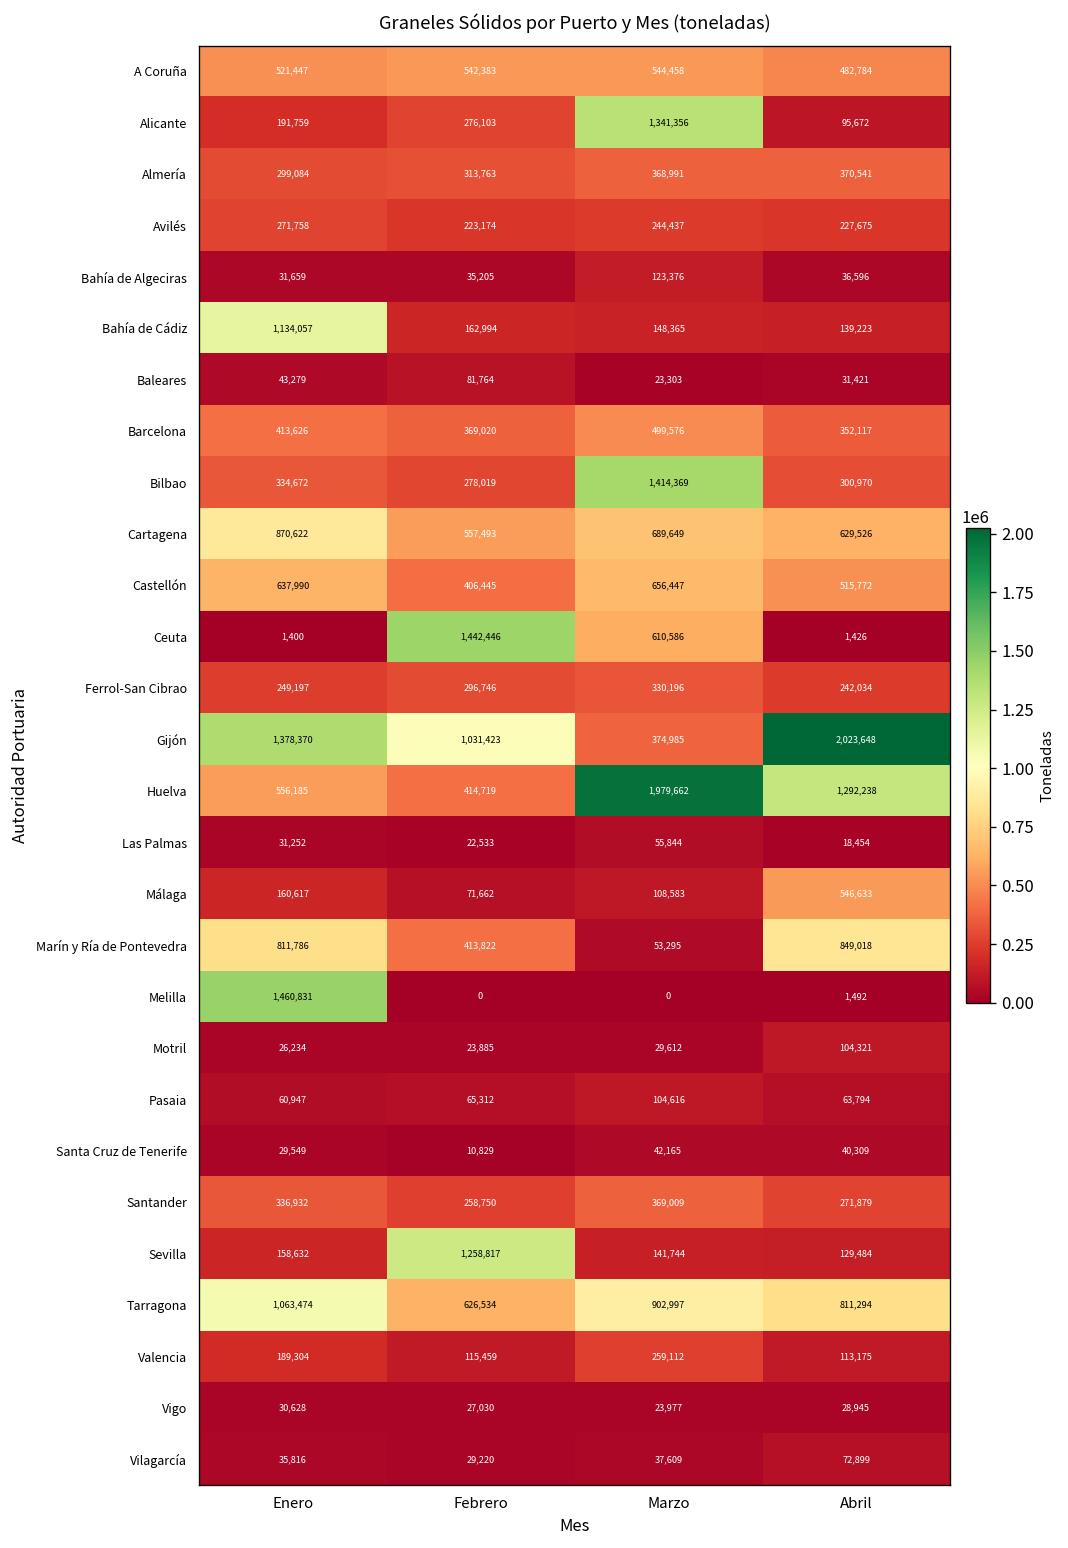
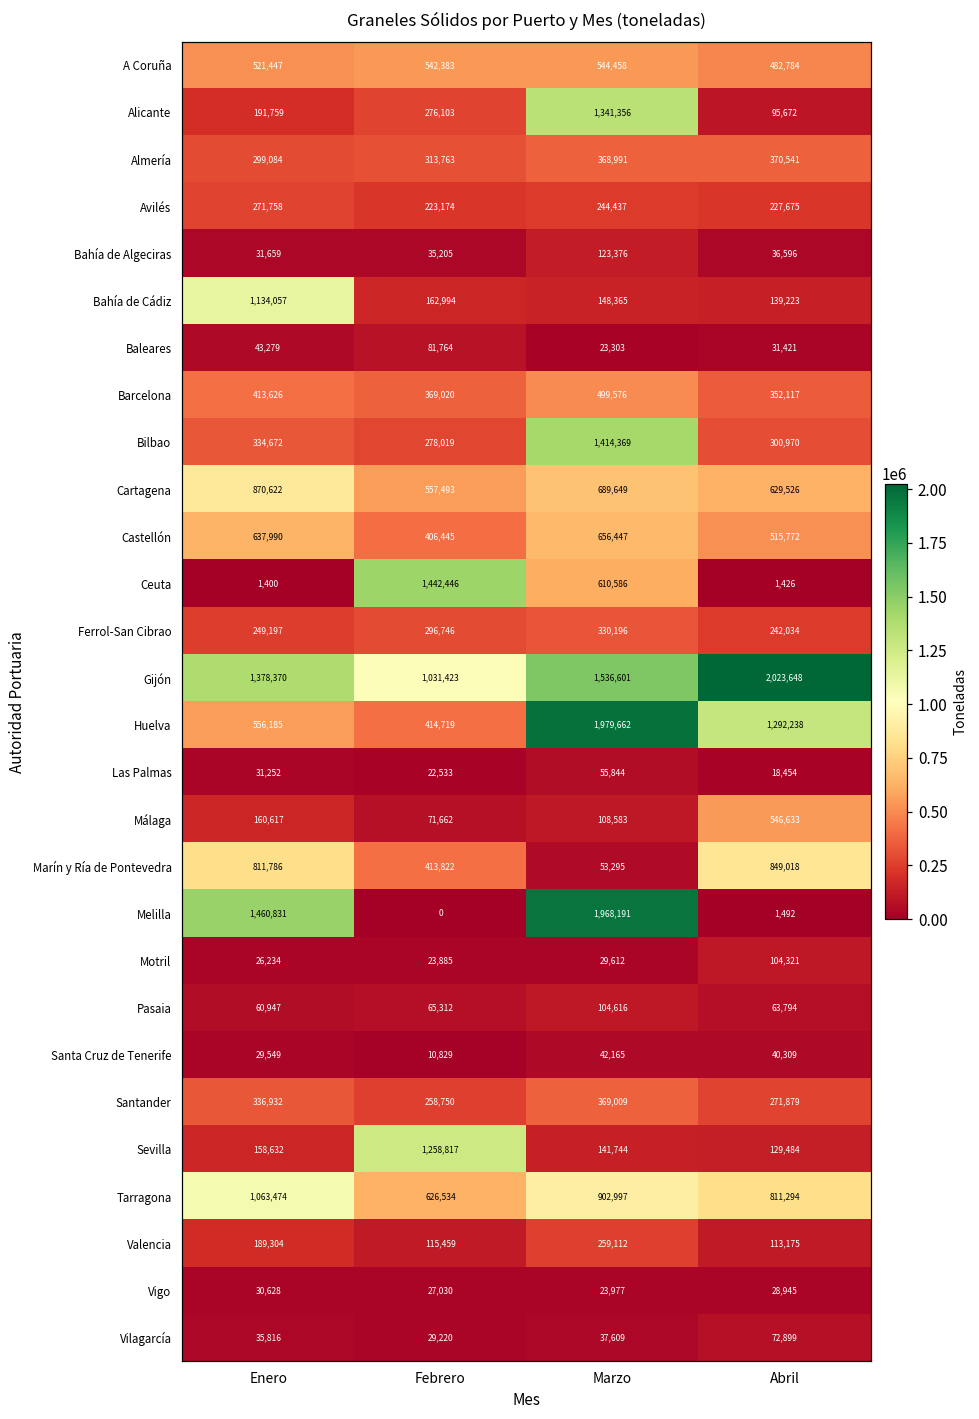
  {
    "A Coruña": {
      "Enero": "521,447",
      "Febrero": "542,383",
      "Marzo": "544,458",
      "Abril": "482,784"
    },
    "Alicante": {
      "Enero": "191,759",
      "Febrero": "276,103",
      "Marzo": "1,341,356",
      "Abril": "95,672"
    },
    "Almería": {
      "Enero": "299,084",
      "Febrero": "313,763",
      "Marzo": "368,991",
      "Abril": "370,541"
    },
    "Avilés": {
      "Enero": "271,758",
      "Febrero": "223,174",
      "Marzo": "244,437",
      "Abril": "227,675"
    },
    "Bahía de Algeciras": {
      "Enero": "31,659",
      "Febrero": "35,205",
      "Marzo": "123,376",
      "Abril": "36,596"
    },
    "Bahía de Cádiz": {
      "Enero": "1,134,057",
      "Febrero": "162,994",
      "Marzo": "148,365",
      "Abril": "139,223"
    },
    "Baleares": {
      "Enero": "43,279",
      "Febrero": "81,764",
      "Marzo": "23,303",
      "Abril": "31,421"
    },
    "Barcelona": {
      "Enero": "413,626",
      "Febrero": "369,020",
      "Marzo": "499,576",
      "Abril": "352,117"
    },
    "Bilbao": {
      "Enero": "334,672",
      "Febrero": "278,019",
      "Marzo": "1,414,369",
      "Abril": "300,970"
    },
    "Cartagena": {
      "Enero": "870,622",
      "Febrero": "557,493",
      "Marzo": "689,649",
      "Abril": "629,526"
    },
    "Castellón": {
      "Enero": "637,990",
      "Febrero": "406,445",
      "Marzo": "656,447",
      "Abril": "515,772"
    },
    "Ceuta": {
      "Enero": "1,400",
      "Febrero": "1,442,446",
      "Marzo": "610,586",
      "Abril": "1,426"
    },
    "Ferrol-San Cibrao": {
      "Enero": "249,197",
      "Febrero": "296,746",
      "Marzo": "330,196",
      "Abril": "242,034"
    },
    "Gijón": {
      "Enero": "1,378,370",
      "Febrero": "1,031,423",
-     "Marzo": "374,985",
+     "Marzo": "1,536,601",
      "Abril": "2,023,648"
    },
    "Huelva": {
      "Enero": "556,185",
      "Febrero": "414,719",
      "Marzo": "1,979,662",
      "Abril": "1,292,238"
    },
    "Las Palmas": {
      "Enero": "31,252",
      "Febrero": "22,533",
      "Marzo": "55,844",
      "Abril": "18,454"
    },
    "Málaga": {
      "Enero": "160,617",
      "Febrero": "71,662",
      "Marzo": "108,583",
      "Abril": "546,633"
    },
    "Marín y Ría de Pontevedra": {
      "Enero": "811,786",
      "Febrero": "413,822",
      "Marzo": "53,295",
      "Abril": "849,018"
    },
    "Melilla": {
      "Enero": "1,460,831",
      "Febrero": "0",
-     "Marzo": "0",
+     "Marzo": "1,968,191",
      "Abril": "1,492"
    },
    "Motril": {
      "Enero": "26,234",
      "Febrero": "23,885",
      "Marzo": "29,612",
      "Abril": "104,321"
    },
    "Pasaia": {
      "Enero": "60,947",
      "Febrero": "65,312",
      "Marzo": "104,616",
      "Abril": "63,794"
    },
    "Santa Cruz de Tenerife": {
      "Enero": "29,549",
      "Febrero": "10,829",
      "Marzo": "42,165",
      "Abril": "40,309"
    },
    "Santander": {
      "Enero": "336,932",
      "Febrero": "258,750",
      "Marzo": "369,009",
      "Abril": "271,879"
    },
    "Sevilla": {
      "Enero": "158,632",
      "Febrero": "1,258,817",
      "Marzo": "141,744",
      "Abril": "129,484"
    },
    "Tarragona": {
      "Enero": "1,063,474",
      "Febrero": "626,534",
      "Marzo": "902,997",
      "Abril": "811,294"
    },
    "Valencia": {
      "Enero": "189,304",
      "Febrero": "115,459",
      "Marzo": "259,112",
      "Abril": "113,175"
    },
    "Vigo": {
      "Enero": "30,628",
      "Febrero": "27,030",
      "Marzo": "23,977",
      "Abril": "28,945"
    },
    "Vilagarcía": {
      "Enero": "35,816",
      "Febrero": "29,220",
      "Marzo": "37,609",
      "Abril": "72,899"
    }
  }
